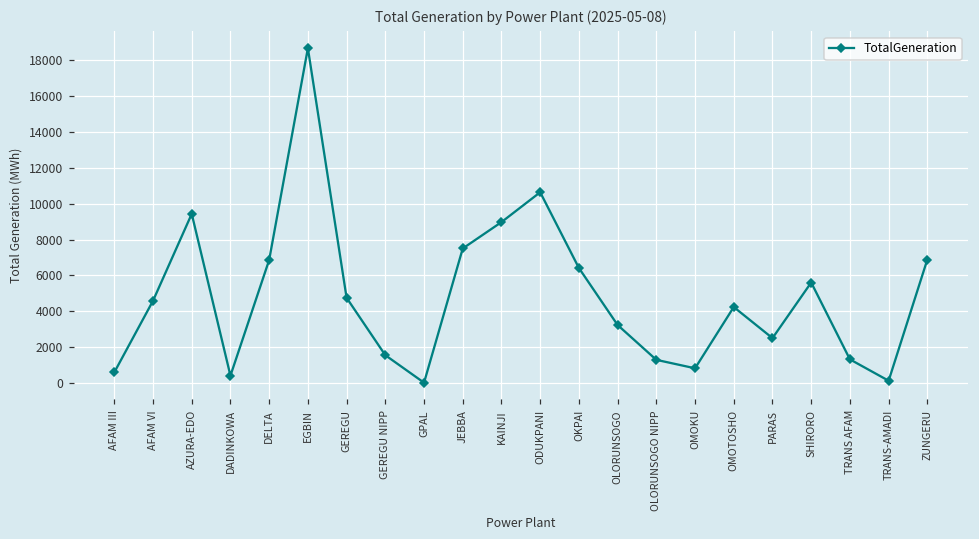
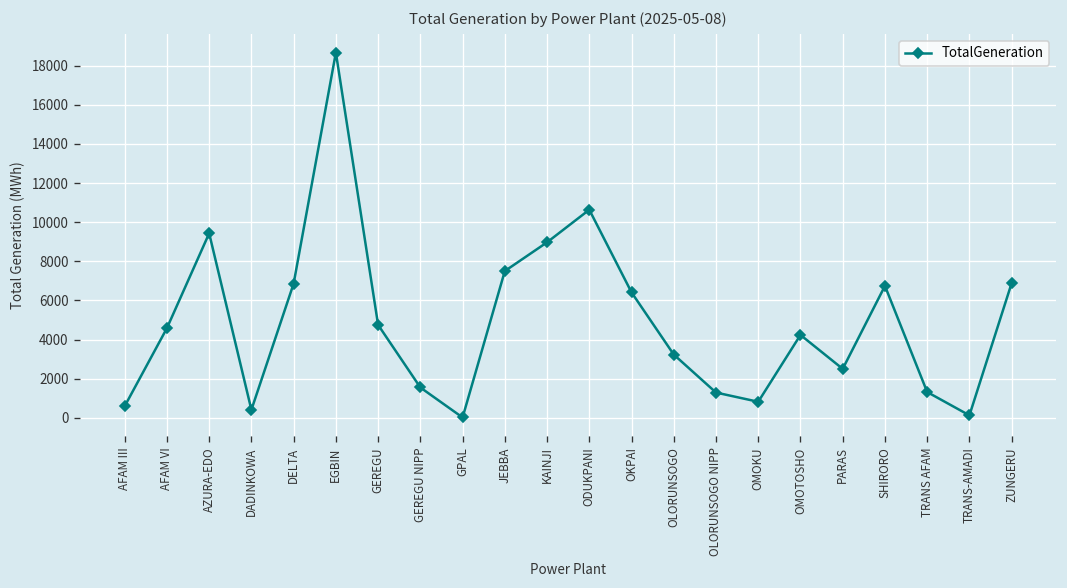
  {
    "AFAM III": 600,
    "AFAM VI": 4600,
    "AZURA-EDO": 9400,
    "DADINKOWA": 400,
    "DELTA": 6900,
    "EGBIN": 18700,
    "GEREGU": 4800,
    "GEREGU NIPP": 1600,
    "GPAL": 0,
    "JEBBA": 7500,
    "KAINJI": 9000,
    "ODUKPANI": 10600,
    "OKPAI": 6400,
    "OLORUNSOGO": 3200,
    "OLORUNSOGO NIPP": 1300,
    "OMOKU": 800,
    "OMOTOSHO": 4200,
    "PARAS": 2500,
-   "SHIRORO": 5600,
+   "SHIRORO": 6700,
    "TRANS AFAM": 1300,
    "TRANS-AMADI": 100,
    "ZUNGERU": 6900
  }
